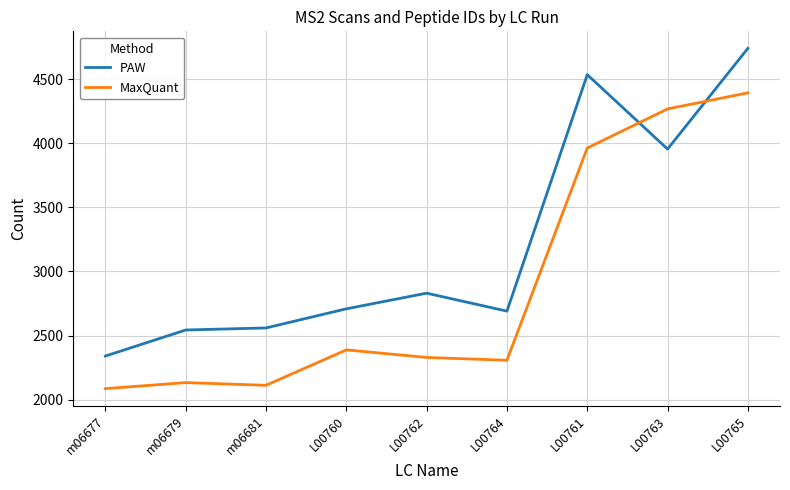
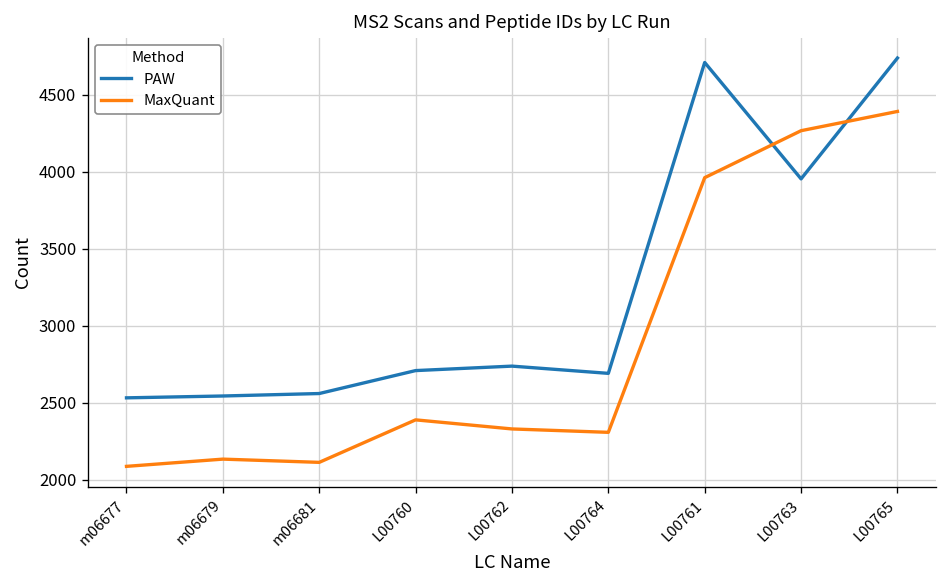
  {
    "PAW": {
-     "m06677": 2340,
+     "m06677": 2530,
      "m06679": 2540,
      "m06681": 2560,
      "L00760": 2710,
-     "L00762": 2830,
+     "L00762": 2740,
      "L00764": 2690,
-     "L00761": 4530,
+     "L00761": 4710,
      "L00763": 3950,
      "L00765": 4740
    },
    "MaxQuant": {
      "m06677": 2090,
      "m06679": 2130,
      "m06681": 2110,
      "L00760": 2390,
      "L00762": 2330,
      "L00764": 2310,
      "L00761": 3960,
      "L00763": 4270,
      "L00765": 4390
    }
  }
